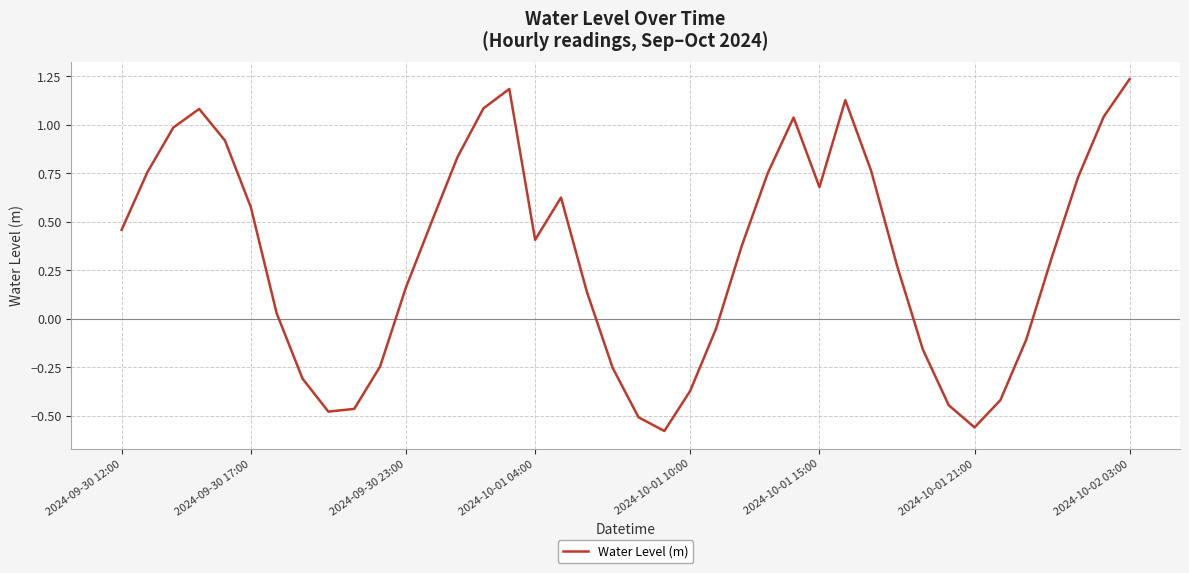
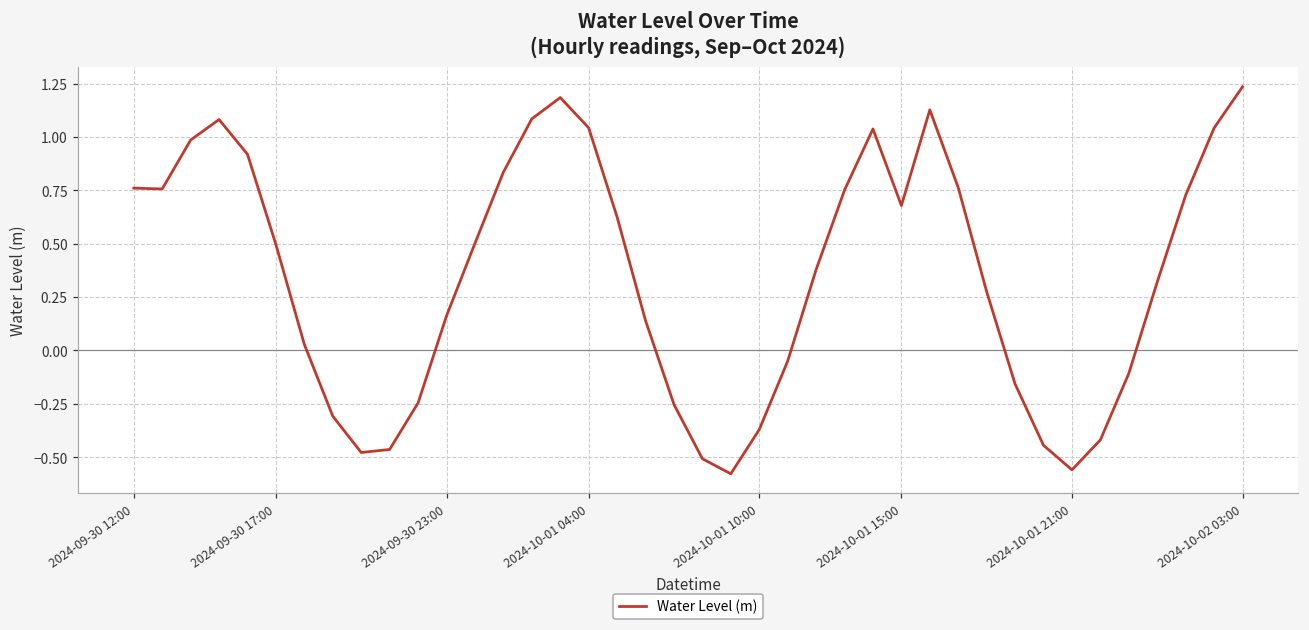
  {
-   "2024-09-30 12:00": 0.46,
-   "2024-09-30 17:00": 0.58,
+   "2024-09-30 12:00": 0.76,
+   "2024-09-30 17:00": 0.50,
    "2024-09-30 23:00": 0.16,
-   "2024-10-01 04:00": 0.41,
+   "2024-10-01 04:00": 1.04,
    "2024-10-01 10:00": -0.37,
    "2024-10-01 15:00": 0.68,
    "2024-10-01 21:00": -0.56,
    "2024-10-02 03:00": 1.24
  }
